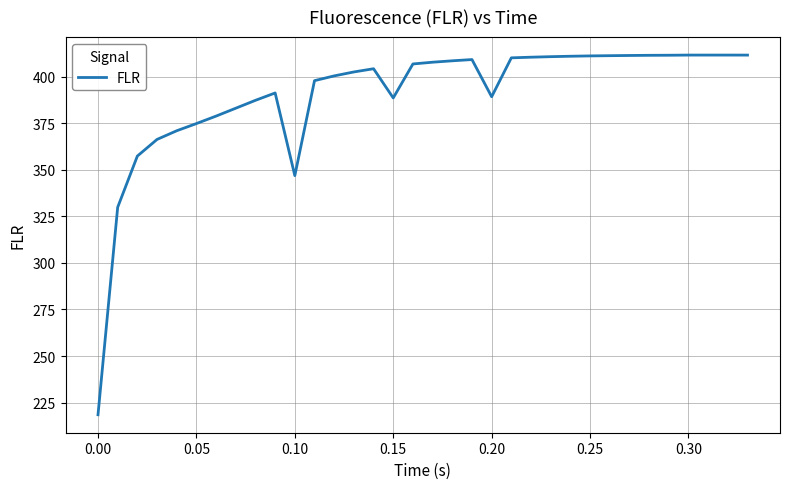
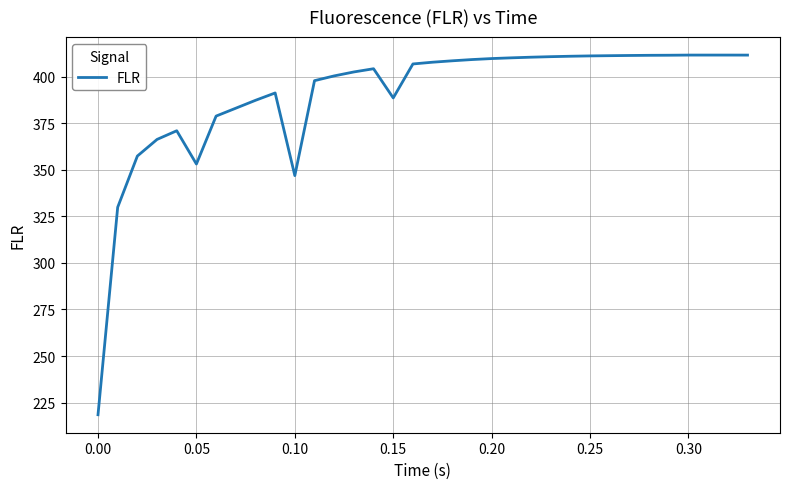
  {
    "0.00": 218,
-   "0.05": 375,
+   "0.05": 353,
    "0.10": 347,
    "0.15": 389,
-   "0.20": 389,
+   "0.20": 410,
    "0.25": 411,
    "0.30": 412
  }
